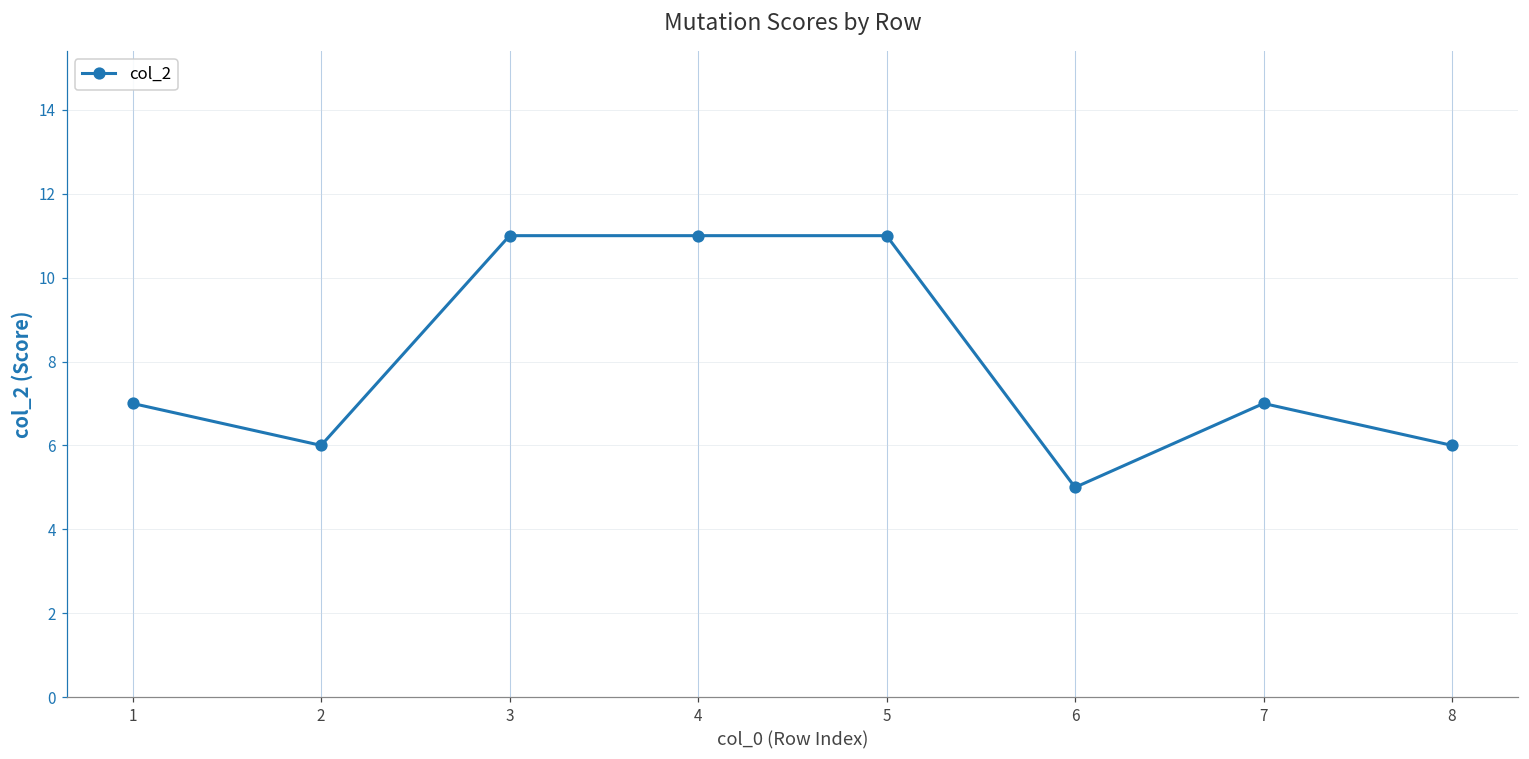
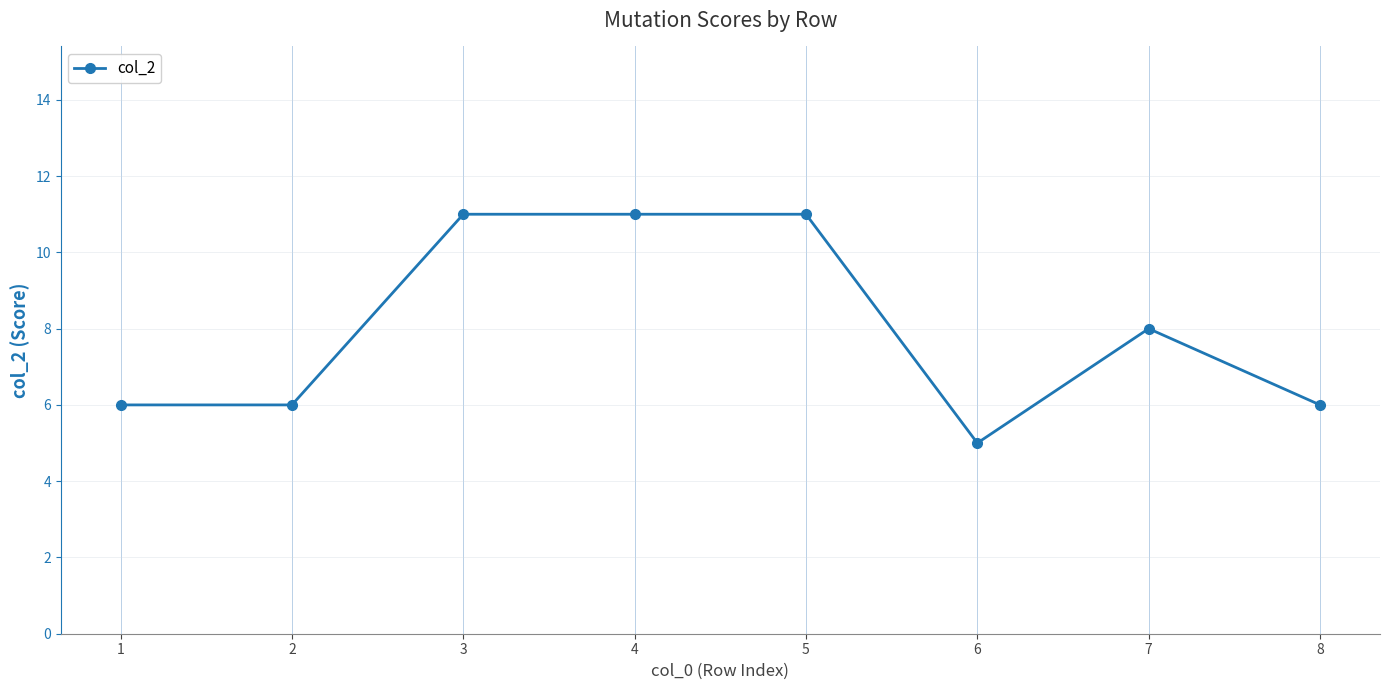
  {
-   "1": 7,
+   "1": 6,
    "2": 6,
    "3": 11,
    "4": 11,
    "5": 11,
    "6": 5,
-   "7": 7,
+   "7": 8,
    "8": 6
  }
